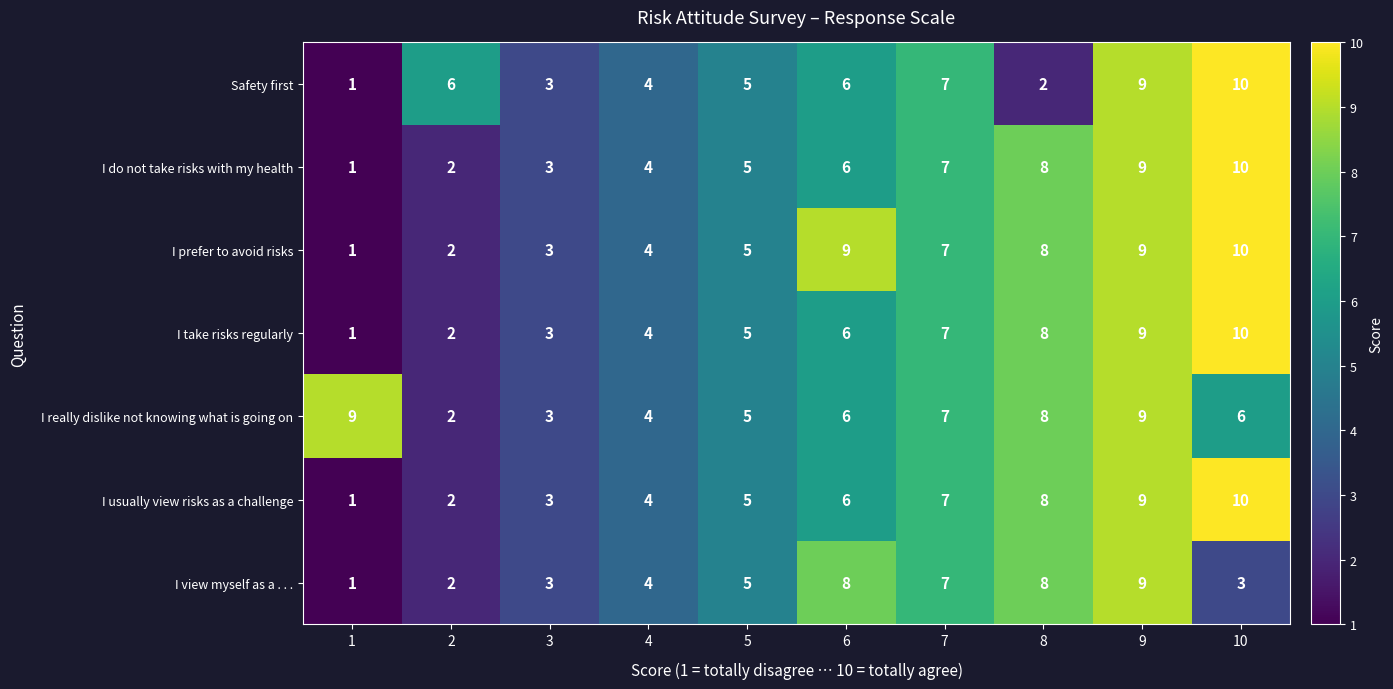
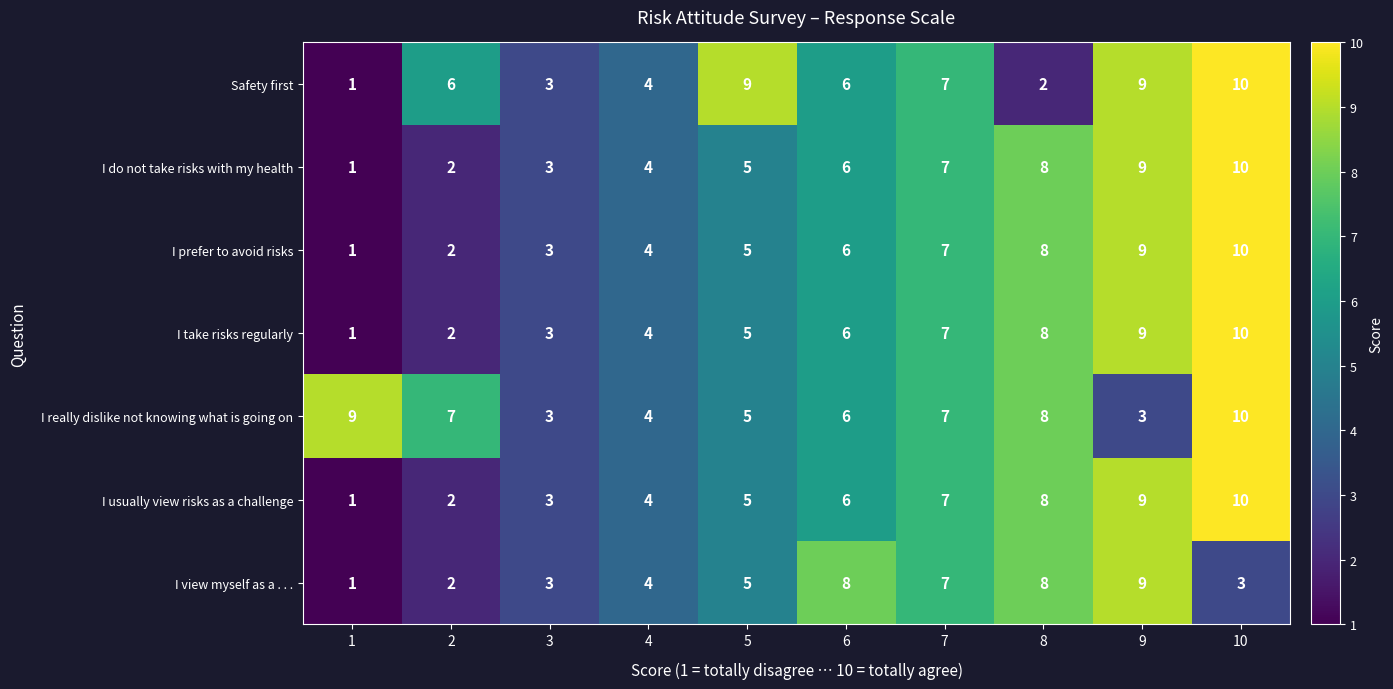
  {
    "Safety first": {
      "1": 1,
      "2": 6,
      "3": 3,
      "4": 4,
-     "5": 5,
+     "5": 9,
      "6": 6,
      "7": 7,
      "8": 2,
      "9": 9,
      "10": 10
    },
    "I do not take risks with my health": {
      "1": 1,
      "2": 2,
      "3": 3,
      "4": 4,
      "5": 5,
      "6": 6,
      "7": 7,
      "8": 8,
      "9": 9,
      "10": 10
    },
    "I prefer to avoid risks": {
      "1": 1,
      "2": 2,
      "3": 3,
      "4": 4,
      "5": 5,
-     "6": 9,
+     "6": 6,
      "7": 7,
      "8": 8,
      "9": 9,
      "10": 10
    },
    "I take risks regularly": {
      "1": 1,
      "2": 2,
      "3": 3,
      "4": 4,
      "5": 5,
      "6": 6,
      "7": 7,
      "8": 8,
      "9": 9,
      "10": 10
    },
    "I really dislike not knowing what is going on": {
      "1": 9,
-     "2": 2,
+     "2": 7,
      "3": 3,
      "4": 4,
      "5": 5,
      "6": 6,
      "7": 7,
      "8": 8,
-     "9": 9,
-     "10": 6
+     "9": 3,
+     "10": 10
    },
    "I usually view risks as a challenge": {
      "1": 1,
      "2": 2,
      "3": 3,
      "4": 4,
      "5": 5,
      "6": 6,
      "7": 7,
      "8": 8,
      "9": 9,
      "10": 10
    },
    "I view myself as a . . .": {
      "1": 1,
      "2": 2,
      "3": 3,
      "4": 4,
      "5": 5,
      "6": 8,
      "7": 7,
      "8": 8,
      "9": 9,
      "10": 3
    }
  }
